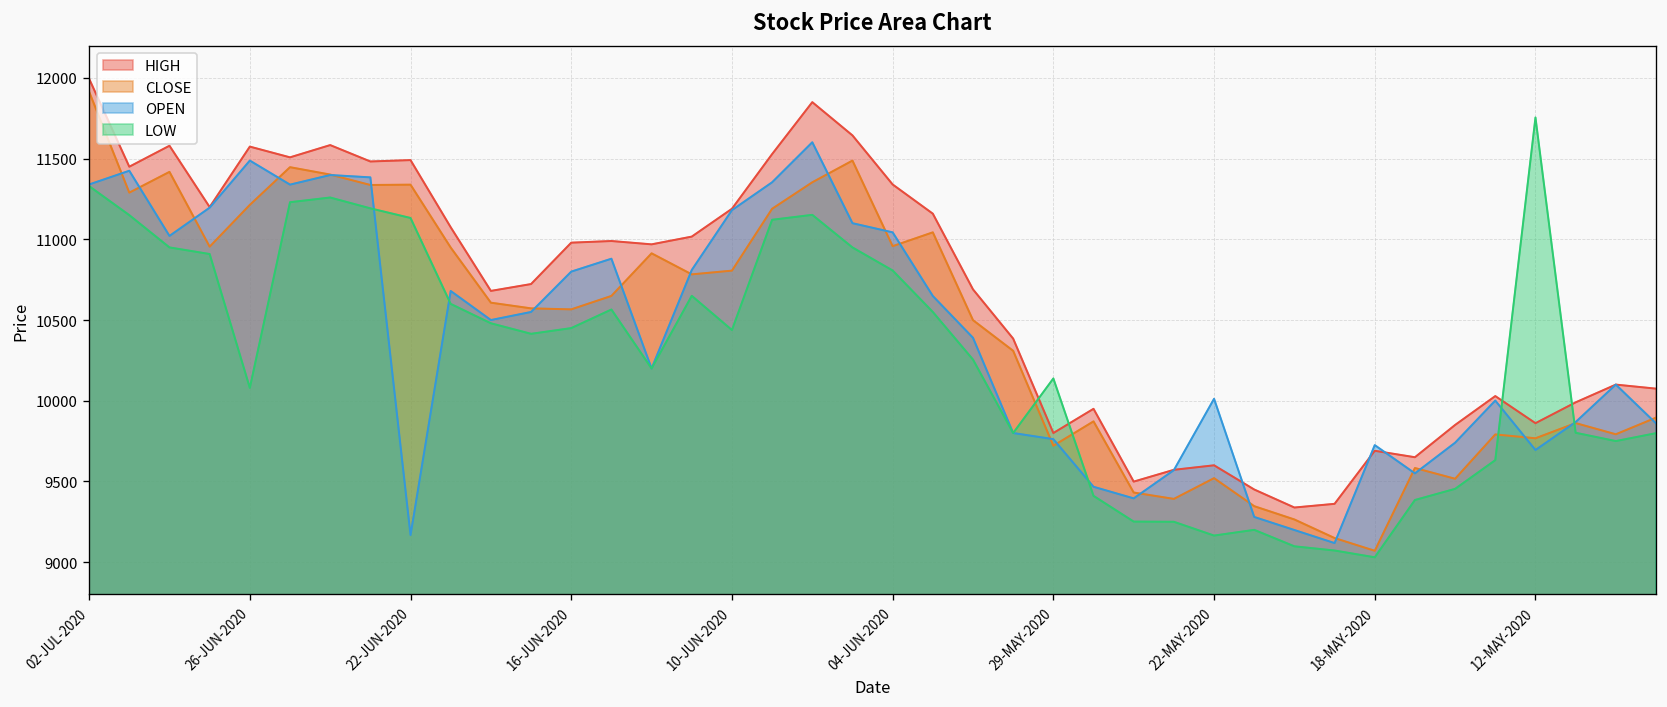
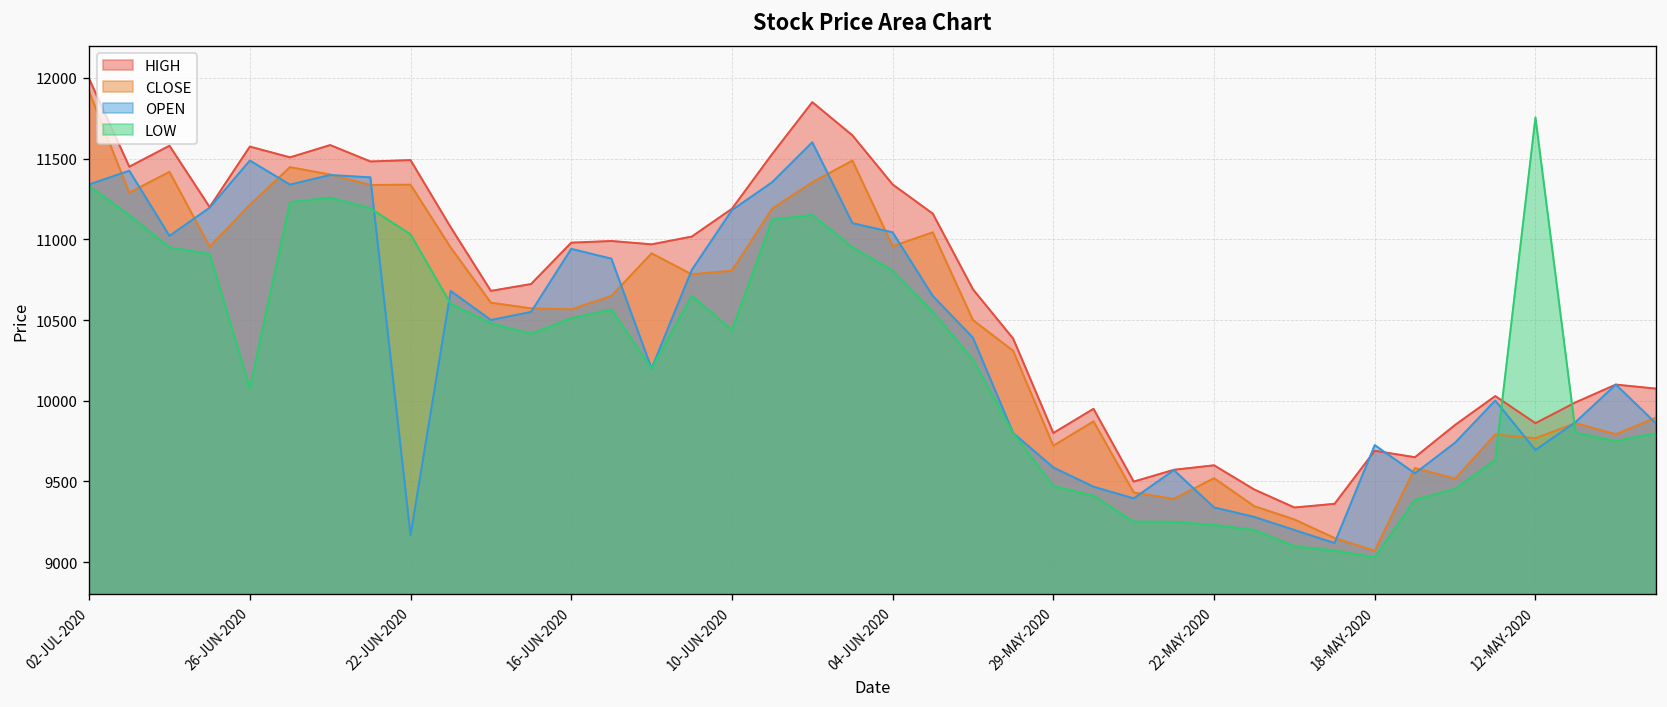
  {
    "OPEN": {
      "26-JUN-2020": 11490,
      "22-JUN-2020": 9170,
-     "16-JUN-2020": 10800,
+     "16-JUN-2020": 10940,
      "04-JUN-2020": 11040,
-     "29-MAY-2020": 9760,
-     "22-MAY-2020": 10010,
+     "29-MAY-2020": 9590,
+     "22-MAY-2020": 9340,
      "18-MAY-2020": 9730,
      "12-MAY-2020": 9690
    },
    "LOW": {
      "26-JUN-2020": 10080,
-     "22-JUN-2020": 11130,
-     "16-JUN-2020": 10450,
+     "22-JUN-2020": 11030,
+     "16-JUN-2020": 10510,
      "10-JUN-2020": 10440,
      "04-JUN-2020": 10810,
-     "29-MAY-2020": 10140,
-     "22-MAY-2020": 9160,
+     "29-MAY-2020": 9470,
+     "22-MAY-2020": 9230,
      "18-MAY-2020": 9030,
      "12-MAY-2020": 11750
    }
  }
